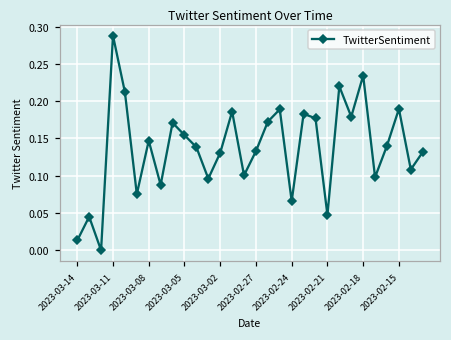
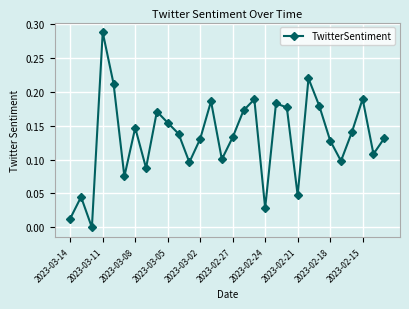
  {
    "2023-03-14": 0.01,
    "2023-03-11": 0.29,
    "2023-03-08": 0.15,
    "2023-03-05": 0.15,
    "2023-03-02": 0.13,
    "2023-02-27": 0.13,
-   "2023-02-24": 0.07,
+   "2023-02-24": 0.03,
    "2023-02-21": 0.05,
-   "2023-02-18": 0.23,
+   "2023-02-18": 0.13,
    "2023-02-15": 0.19
  }
